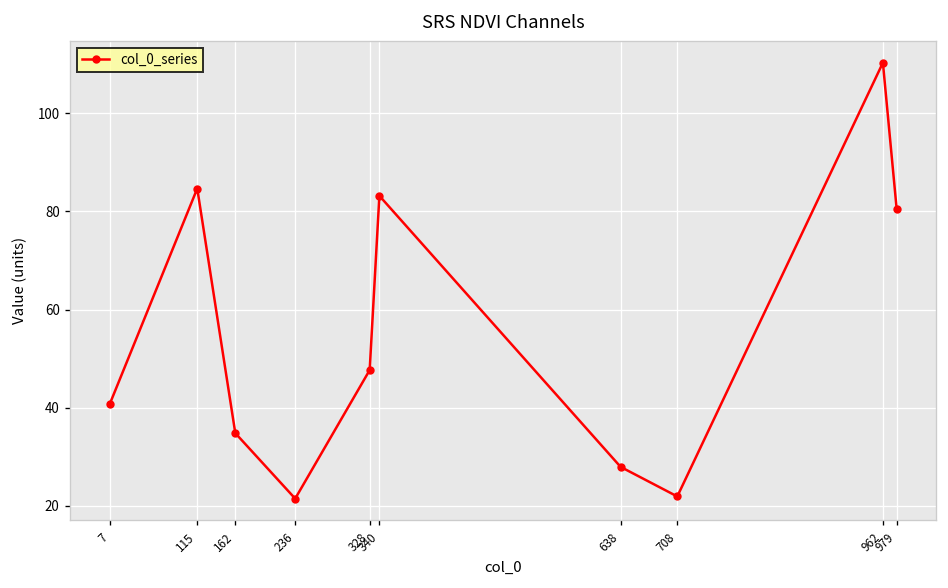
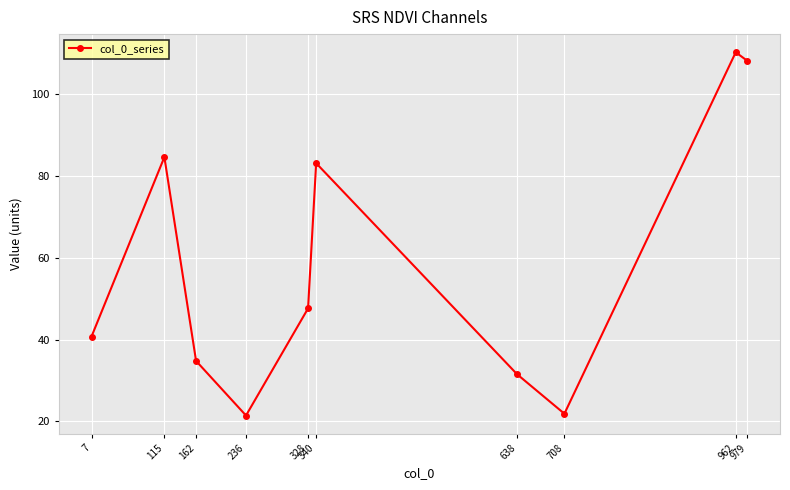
  {
    "7": 41,
    "115": 85,
    "162": 35,
    "236": 21,
    "328": 48,
    "340": 83,
-   "638": 28,
+   "638": 32,
    "708": 22,
    "962": 110,
-   "979": 80
+   "979": 108
  }
